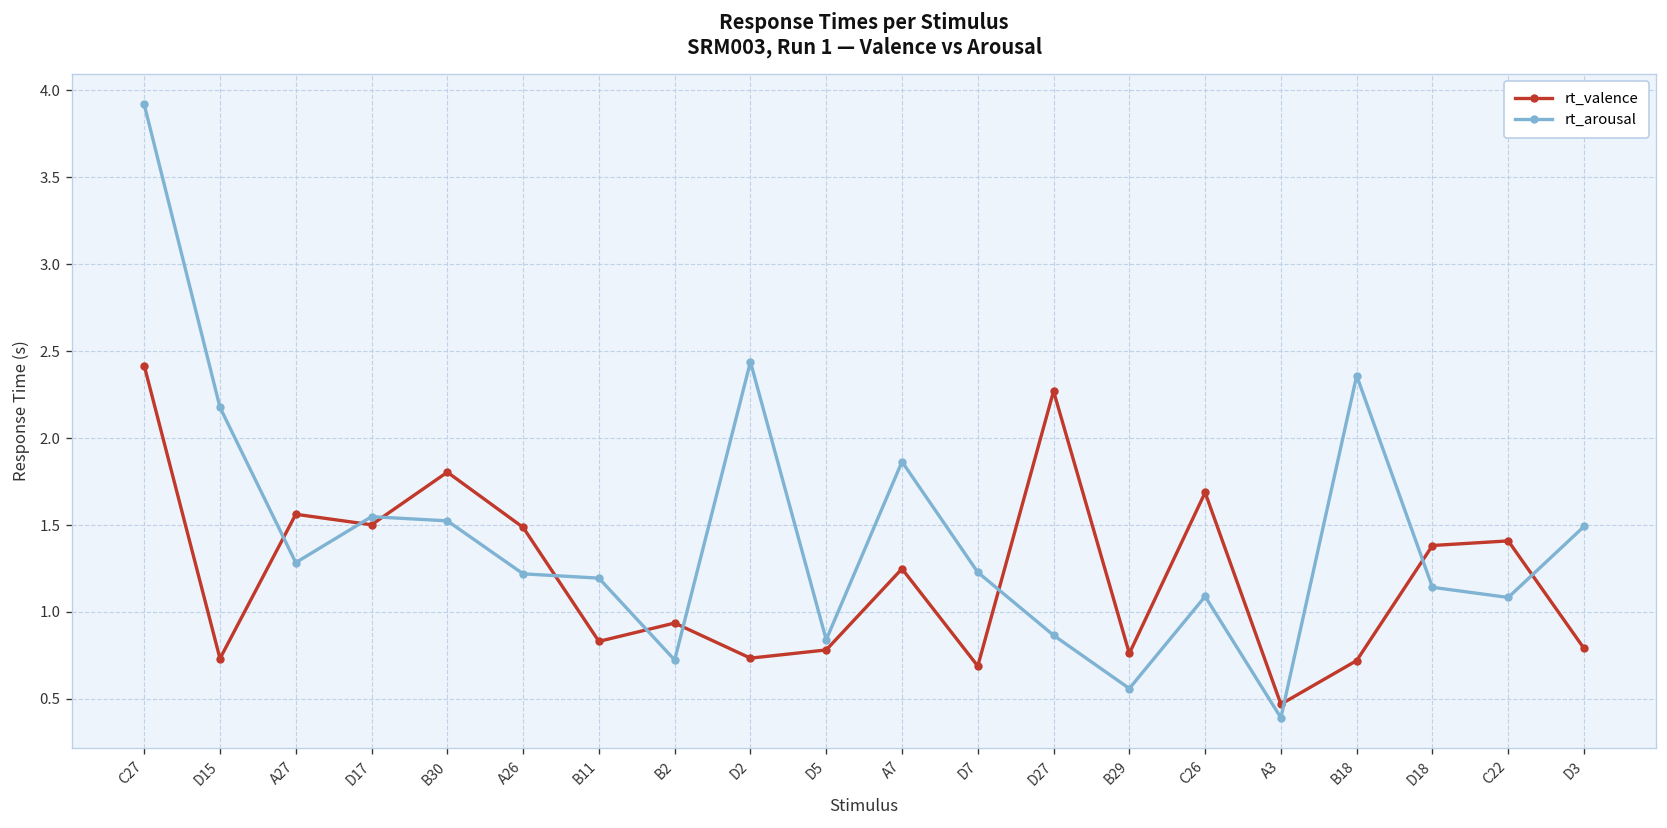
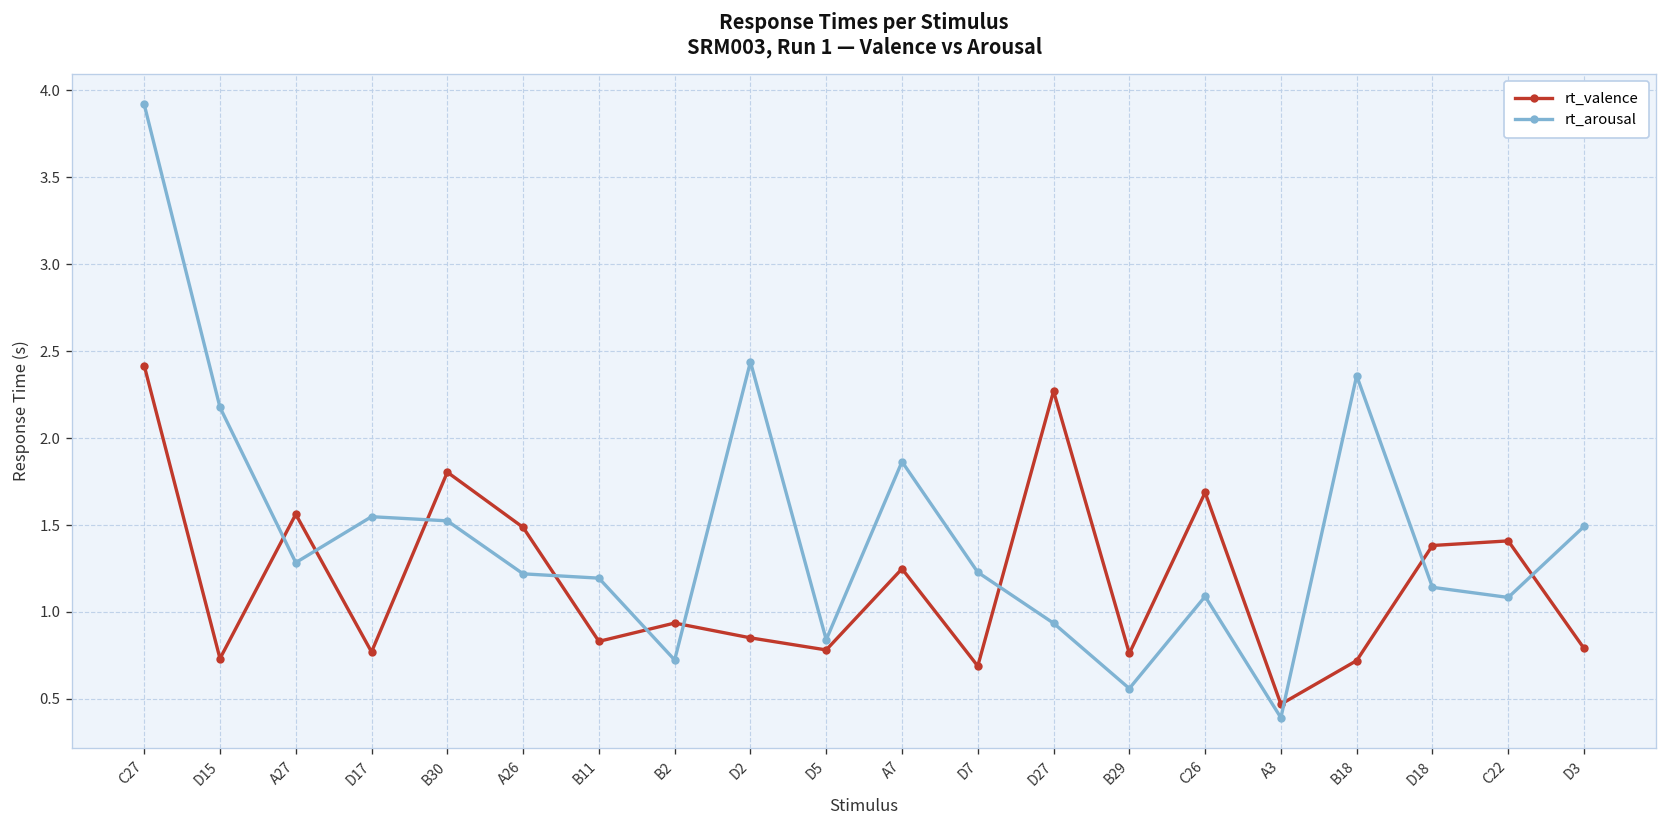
  {
    "rt_valence": {
      "C27": 2.42,
      "D15": 0.73,
      "A27": 1.56,
-     "D17": 1.50,
+     "D17": 0.77,
      "B30": 1.80,
      "A26": 1.49,
      "B11": 0.83,
      "B2": 0.94,
-     "D2": 0.73,
+     "D2": 0.85,
      "D5": 0.78,
      "A7": 1.25,
      "D7": 0.69,
      "D27": 2.27,
      "B29": 0.76,
      "C26": 1.69,
      "A3": 0.47,
      "B18": 0.72,
      "D18": 1.38,
      "C22": 1.41,
      "D3": 0.79
    },
    "rt_arousal": {
      "C27": 3.92,
      "D15": 2.18,
      "A27": 1.28,
      "D17": 1.55,
      "B30": 1.52,
      "A26": 1.22,
      "B11": 1.19,
      "B2": 0.72,
      "D2": 2.44,
      "D5": 0.84,
      "A7": 1.86,
      "D7": 1.23,
-     "D27": 0.87,
+     "D27": 0.94,
      "B29": 0.56,
      "C26": 1.09,
      "A3": 0.39,
      "B18": 2.36,
      "D18": 1.14,
      "C22": 1.08,
      "D3": 1.49
    }
  }
